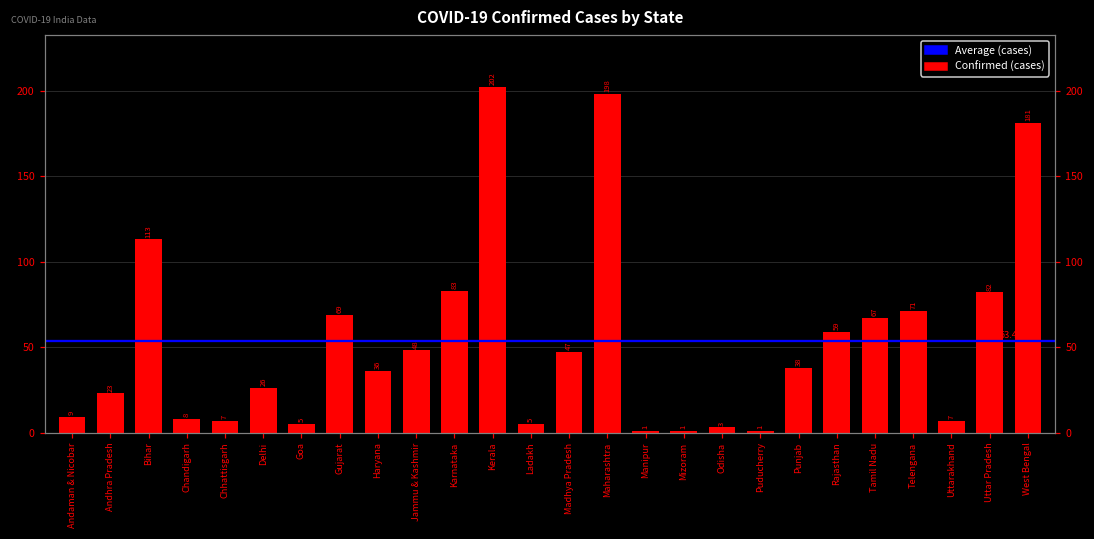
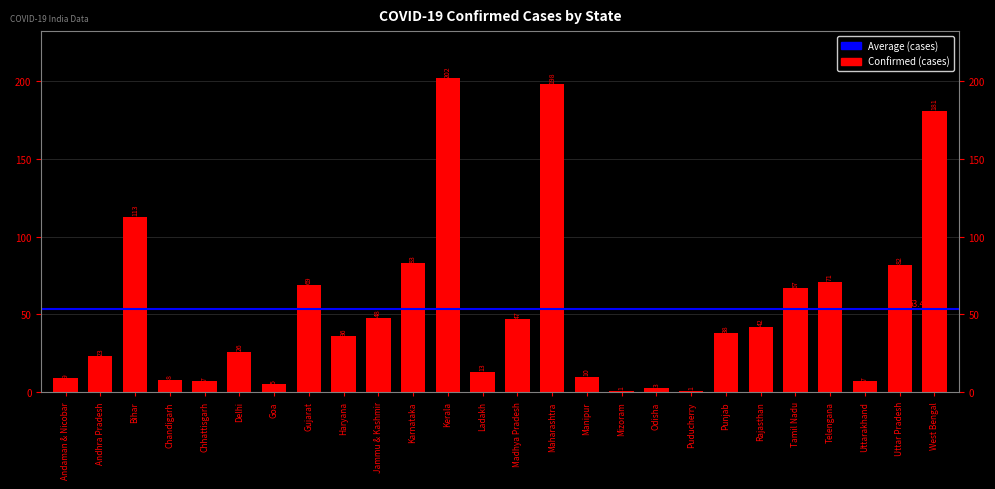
  {
    "Andaman & Nicobar": 9,
    "Andhra Pradesh": 23,
    "Bihar": 113,
    "Chandigarh": 8,
    "Chhattisgarh": 7,
    "Delhi": 26,
    "Goa": 5,
    "Gujarat": 69,
    "Haryana": 36,
    "Jammu & Kashmir": 48,
    "Karnataka": 83,
    "Kerala": 202,
-   "Ladakh": 5,
+   "Ladakh": 13,
    "Madhya Pradesh": 47,
    "Maharashtra": 198,
-   "Manipur": 1,
+   "Manipur": 10,
    "Mizoram": 1,
    "Odisha": 3,
    "Puducherry": 1,
    "Punjab": 38,
-   "Rajasthan": 59,
+   "Rajasthan": 42,
    "Tamil Nadu": 67,
    "Telengana": 71,
    "Uttarakhand": 7,
    "Uttar Pradesh": 82,
    "West Bengal": 181
  }
